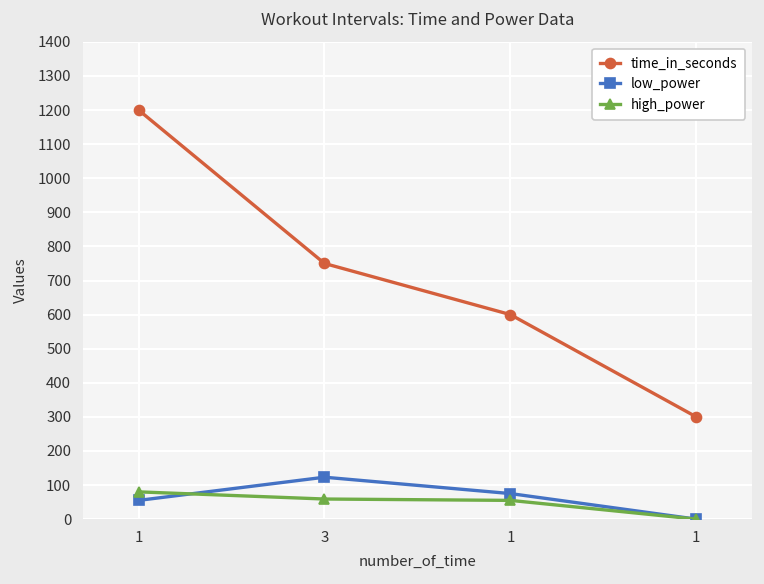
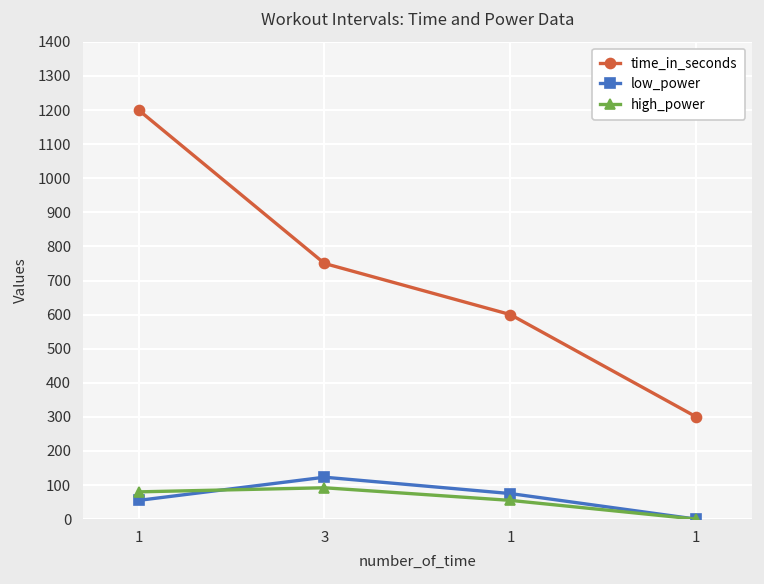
  {
    "time_in_seconds": {
      "3": 750
    },
    "low_power": {
      "3": 120
    },
    "high_power": {
-     "3": 60
+     "3": 90
    }
  }
